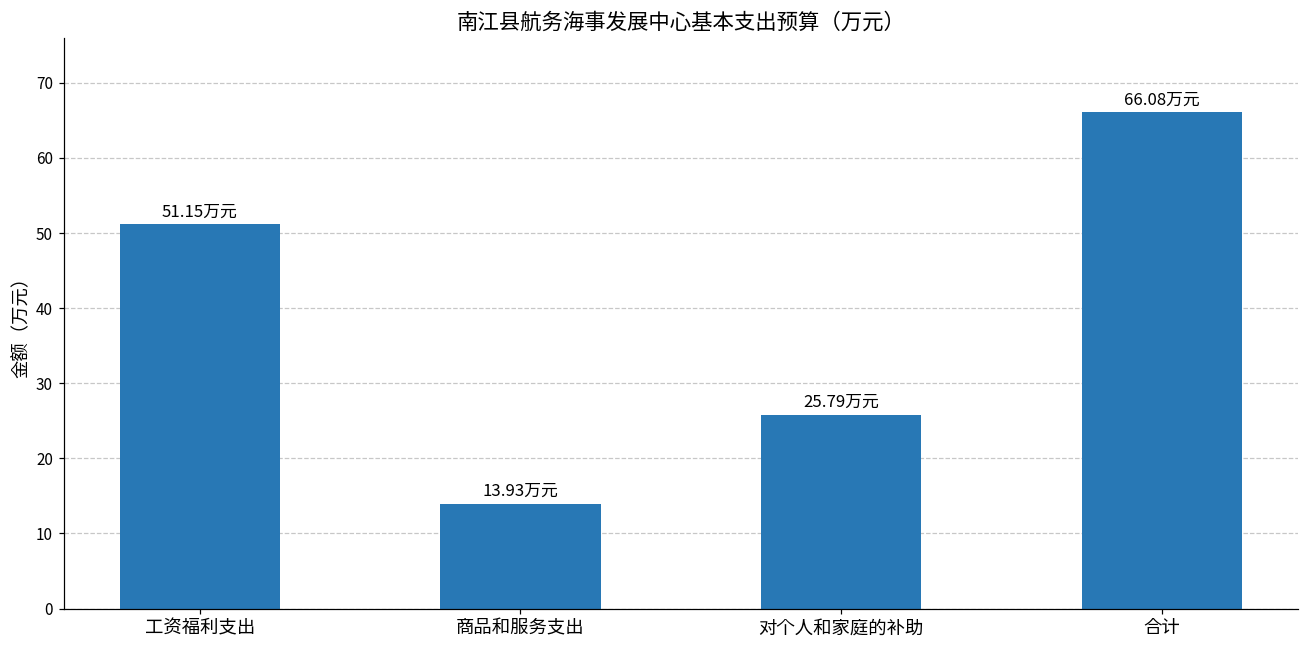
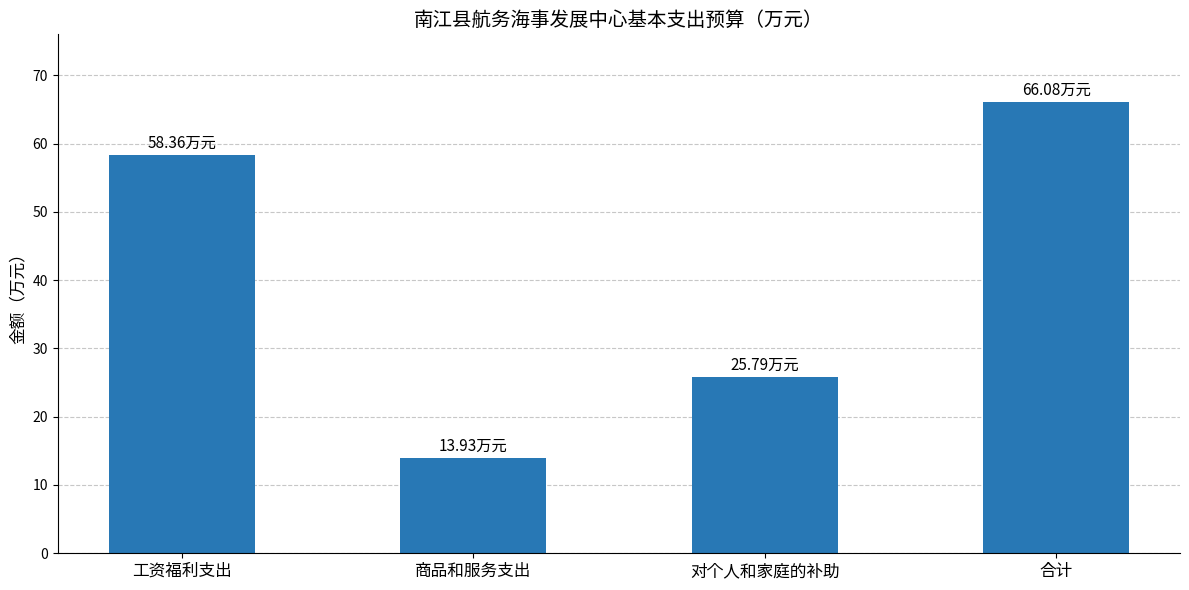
  {
-   "工资福利支出": 51.15,
+   "工资福利支出": 58.36,
    "商品和服务支出": 13.93,
    "对个人和家庭的补助": 25.79,
    "合计": 66.08
  }
